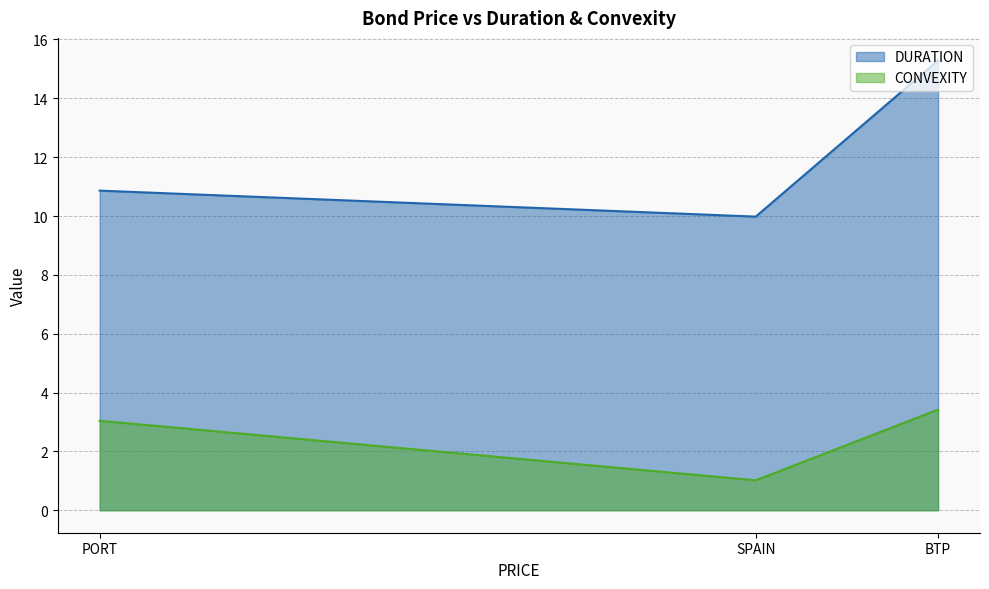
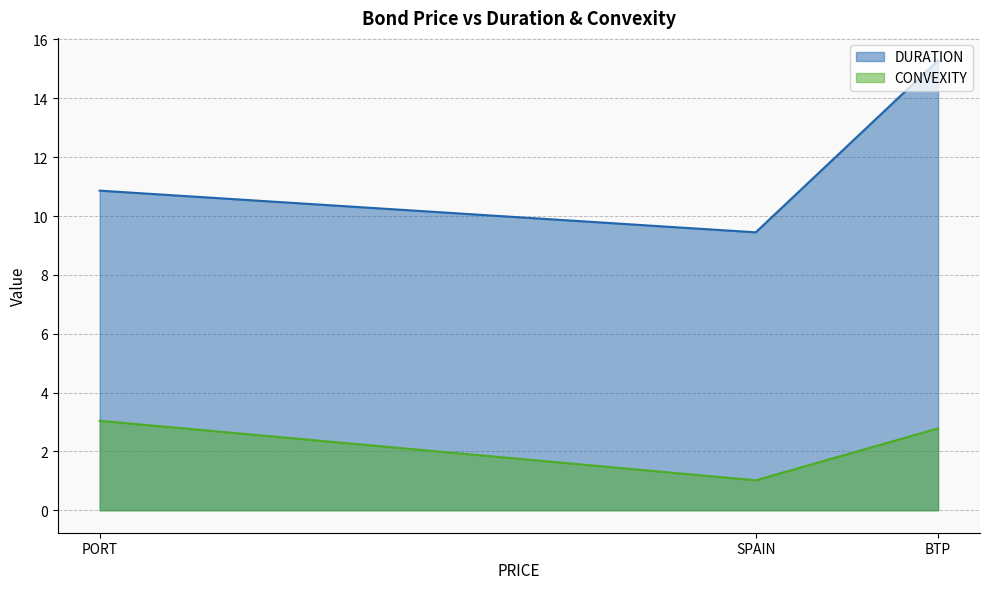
  {
    "DURATION": {
      "PORT": 10.9,
-     "SPAIN": 10.0
+     "SPAIN": 9.4
    },
    "CONVEXITY": {
      "PORT": 3.0,
      "SPAIN": 1.0,
-     "BTP": 3.4
+     "BTP": 2.8
    }
  }
